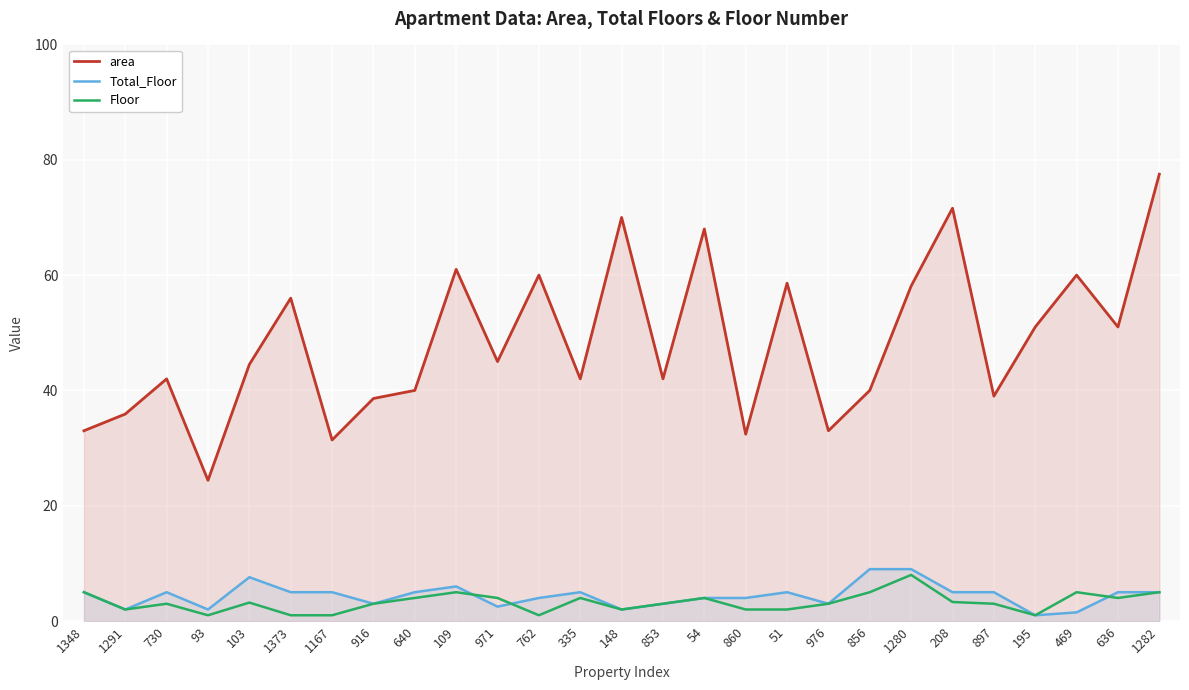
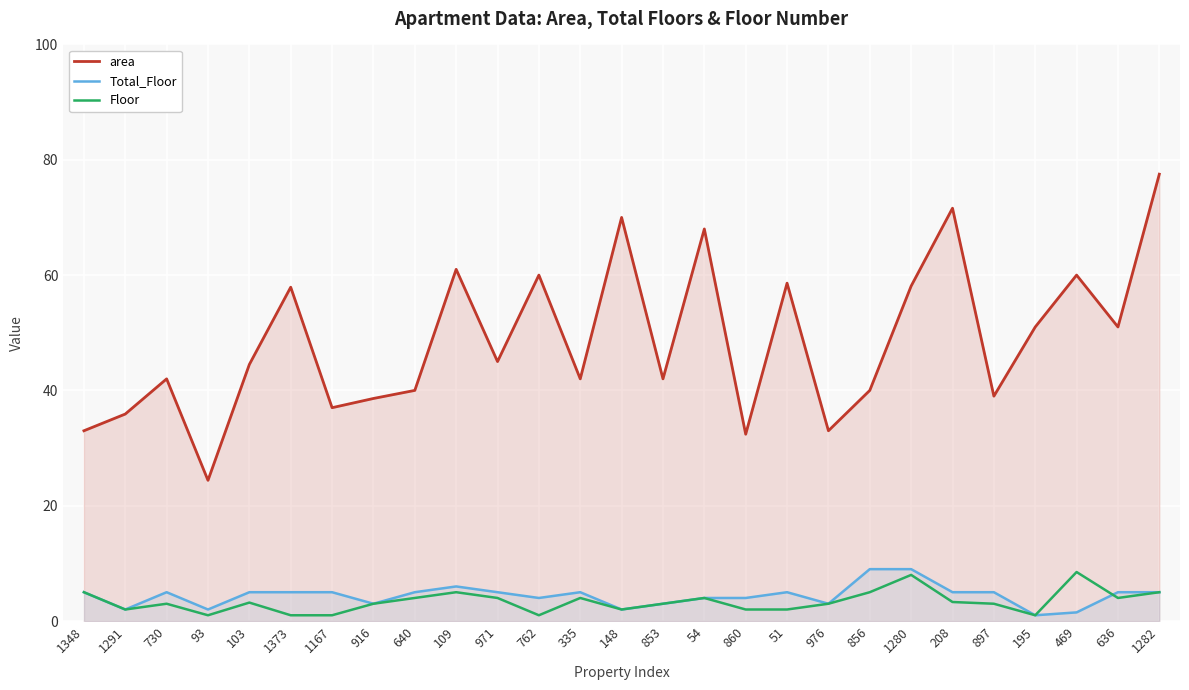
  {
    "area": {
      "1348": 33,
      "1291": 36,
      "730": 42,
      "93": 24,
      "103": 45,
-     "1373": 56,
-     "1167": 31,
+     "1373": 58,
+     "1167": 37,
      "916": 39,
      "640": 40,
      "109": 61,
      "971": 45,
      "762": 60,
      "335": 42,
      "148": 70,
      "853": 42,
      "54": 68,
      "860": 32,
      "51": 59,
      "976": 33,
      "856": 40,
      "1280": 58,
      "208": 72,
      "897": 39,
      "195": 51,
      "469": 60,
      "636": 51,
      "1282": 78
    },
    "Total_Floor": {
      "730": 5,
      "93": 2,
-     "103": 8,
+     "103": 5,
      "1373": 5,
      "1167": 5,
      "640": 5,
      "109": 6,
-     "971": 3,
+     "971": 5,
      "762": 4,
      "335": 5,
      "860": 4,
      "51": 5,
      "856": 9,
      "1280": 9,
      "208": 5,
      "897": 5,
      "469": 2,
      "636": 5
    },
    "Floor": {
      "730": 3,
      "93": 1,
      "103": 3,
      "1373": 1,
      "1167": 1,
      "640": 4,
      "109": 5,
      "971": 4,
      "762": 1,
      "335": 4,
      "860": 2,
      "51": 2,
      "856": 5,
      "1280": 8,
      "208": 3,
      "897": 3,
-     "469": 5,
+     "469": 9,
      "636": 4
    }
  }
